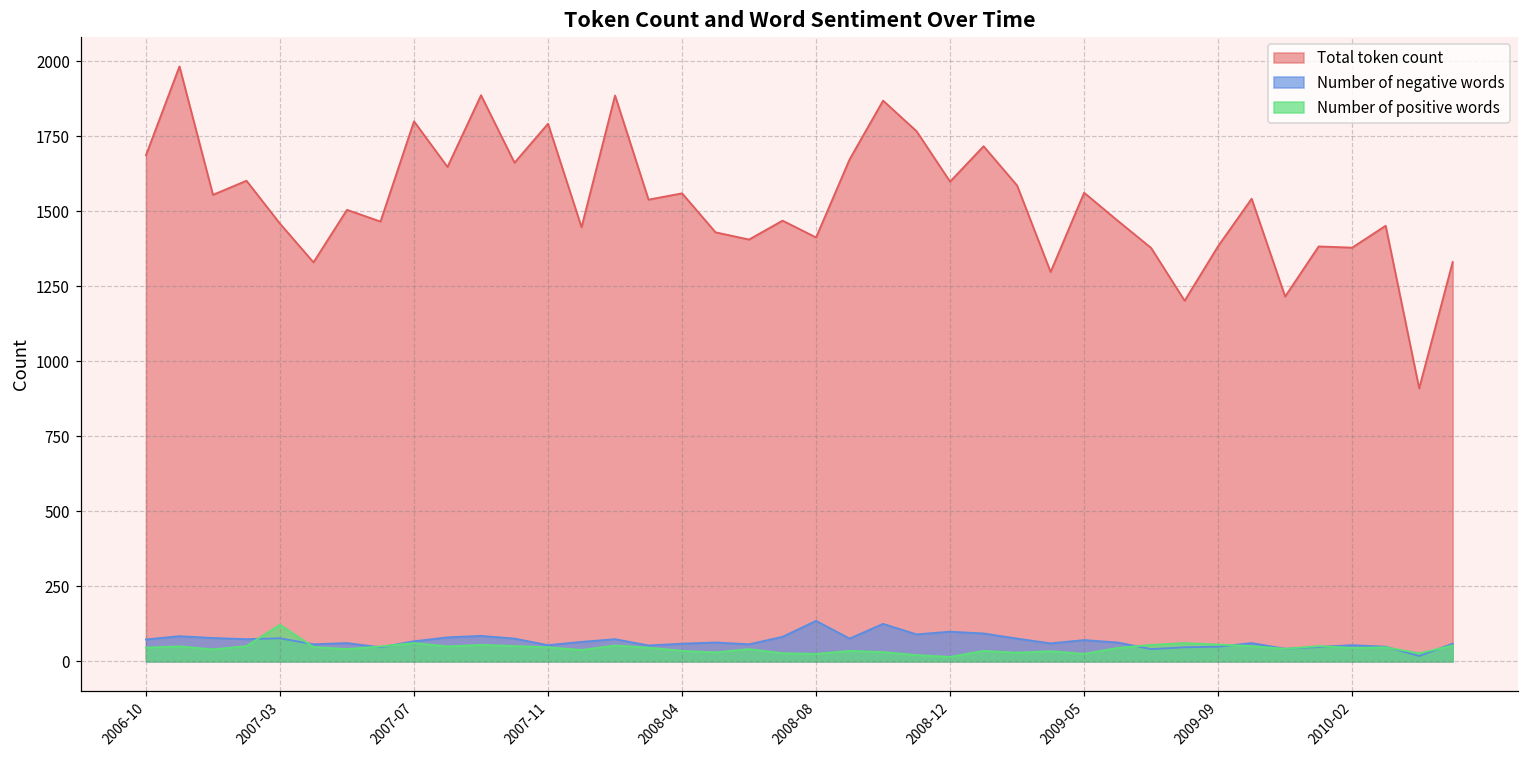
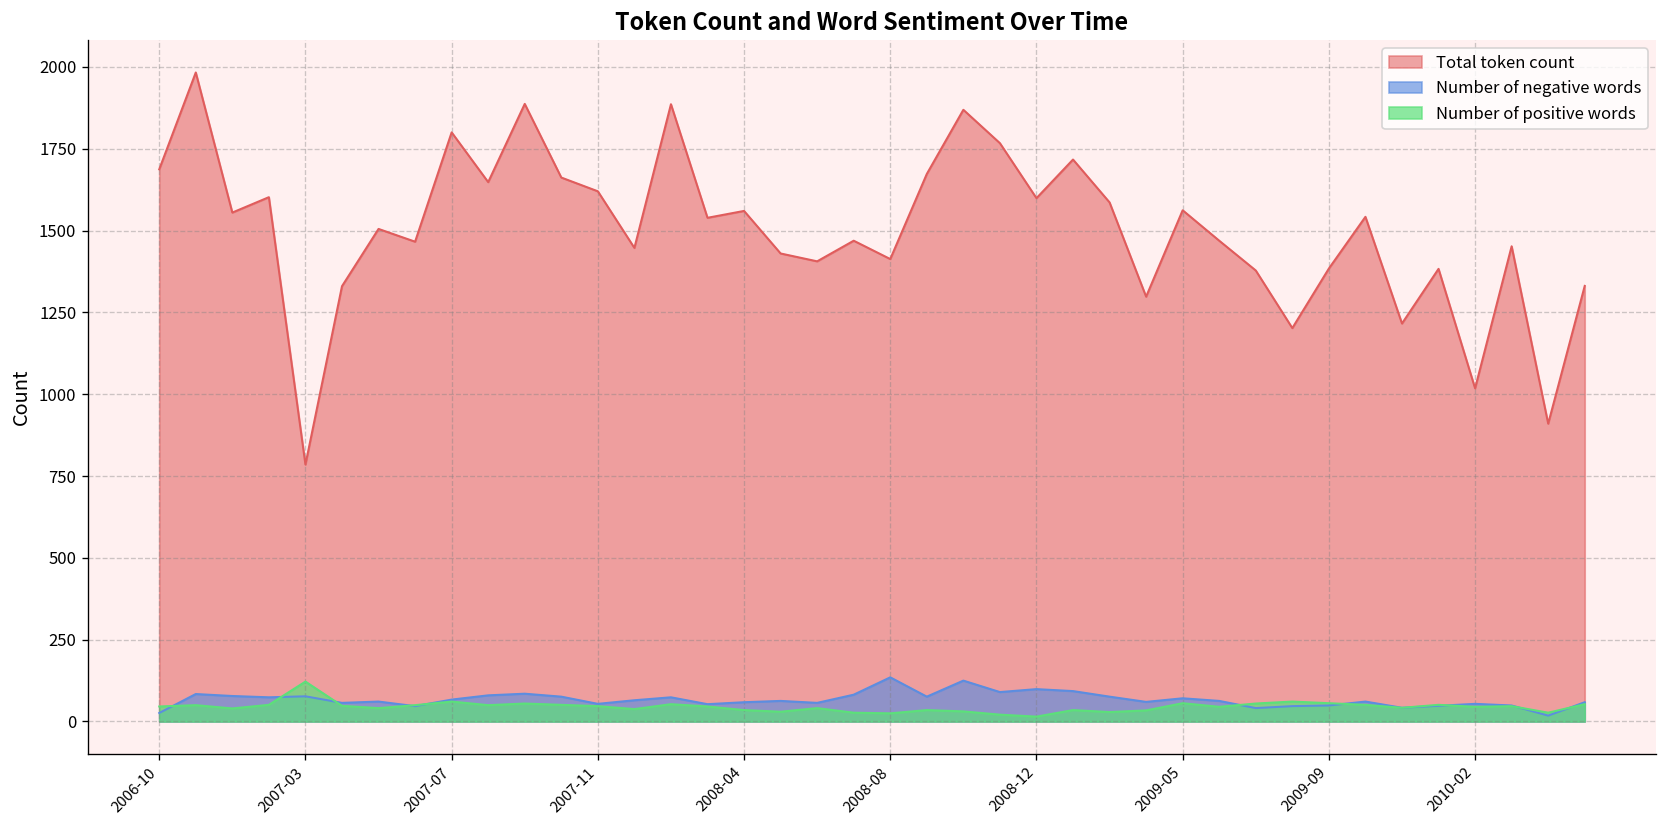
  {
    "Total token count": {
      "2006-10": 1690,
-     "2007-03": 1460,
+     "2007-03": 790,
      "2007-07": 1800,
-     "2007-11": 1790,
+     "2007-11": 1620,
      "2008-04": 1560,
      "2008-08": 1410,
      "2008-12": 1600,
      "2009-05": 1560,
      "2009-09": 1380,
-     "2010-02": 1380
+     "2010-02": 1020
    },
    "Number of negative words": {
-     "2006-10": 70,
+     "2006-10": 30,
      "2007-03": 80,
      "2008-04": 60,
      "2008-08": 140,
      "2008-12": 100,
      "2009-05": 70
    },
    "Number of positive words": {
      "2006-10": 50,
      "2007-03": 120,
      "2008-04": 40,
      "2008-08": 30,
      "2008-12": 20,
-     "2009-05": 30
+     "2009-05": 60
    }
  }
